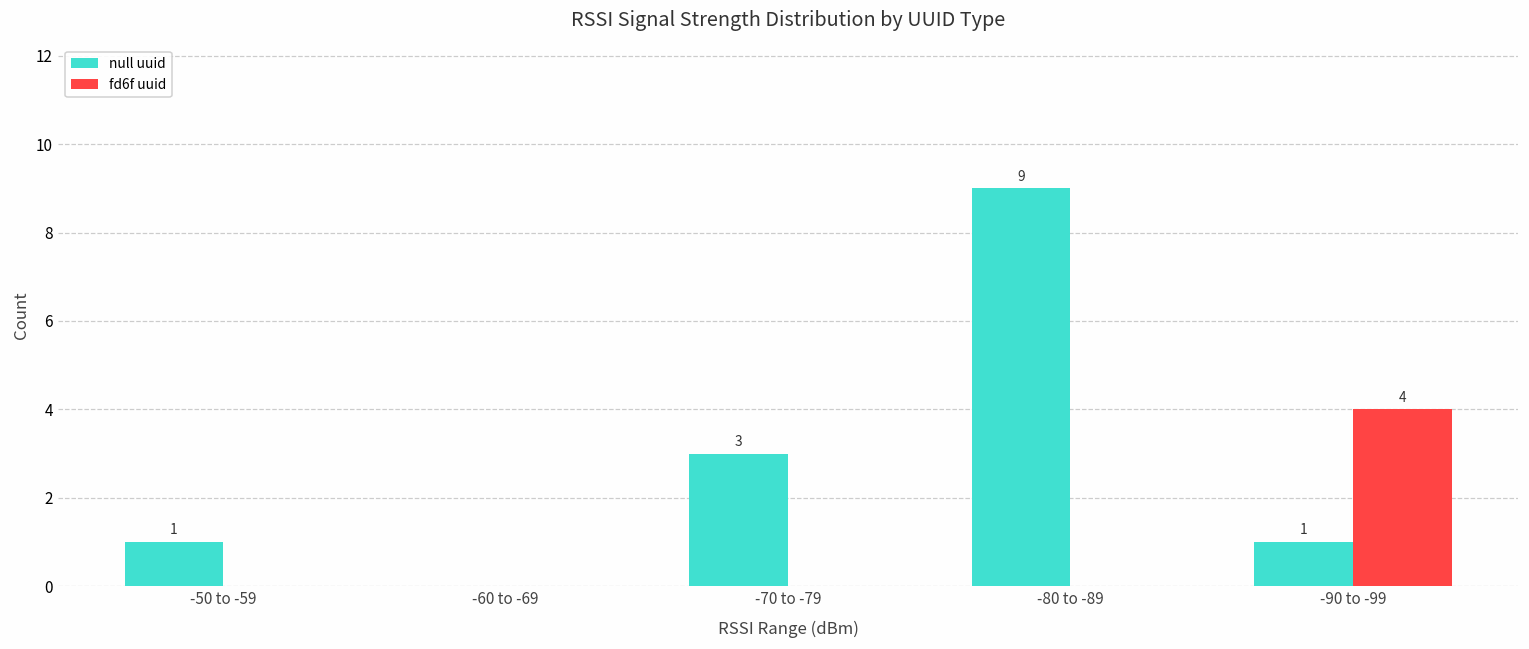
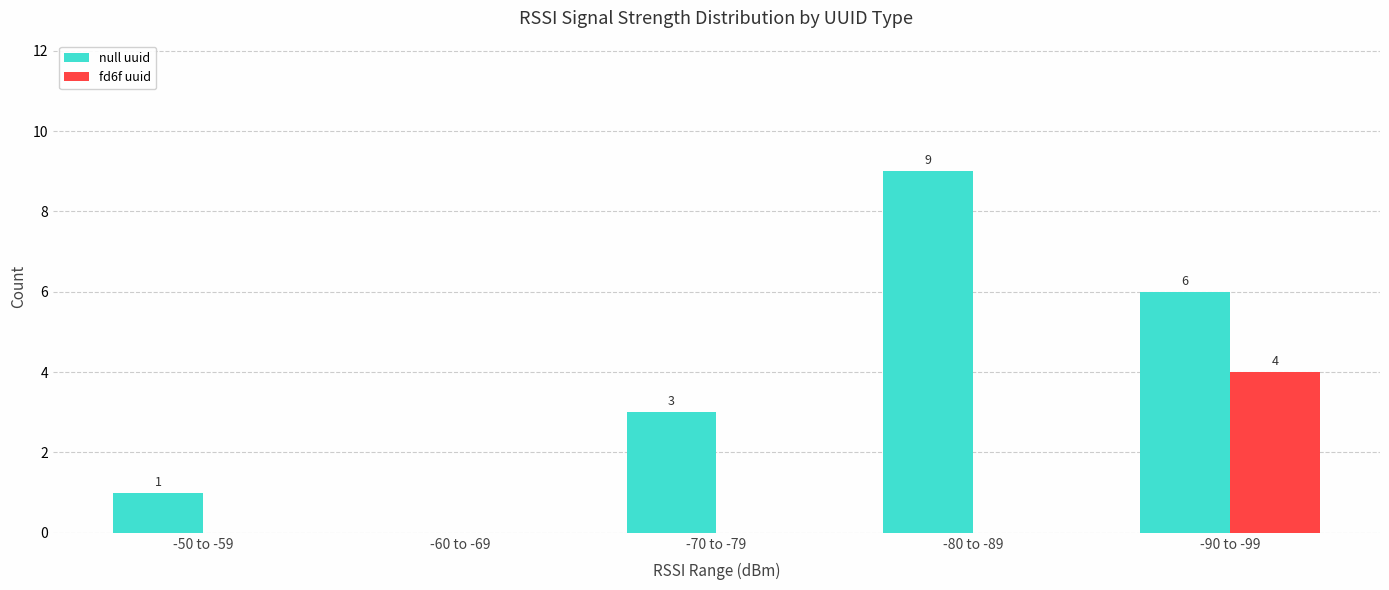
  {
    "null uuid": {
      "-50 to -59": 1,
      "-70 to -79": 3,
      "-80 to -89": 9,
-     "-90 to -99": 1
+     "-90 to -99": 6
    },
    "fd6f uuid": {
      "-90 to -99": 4
    }
  }
